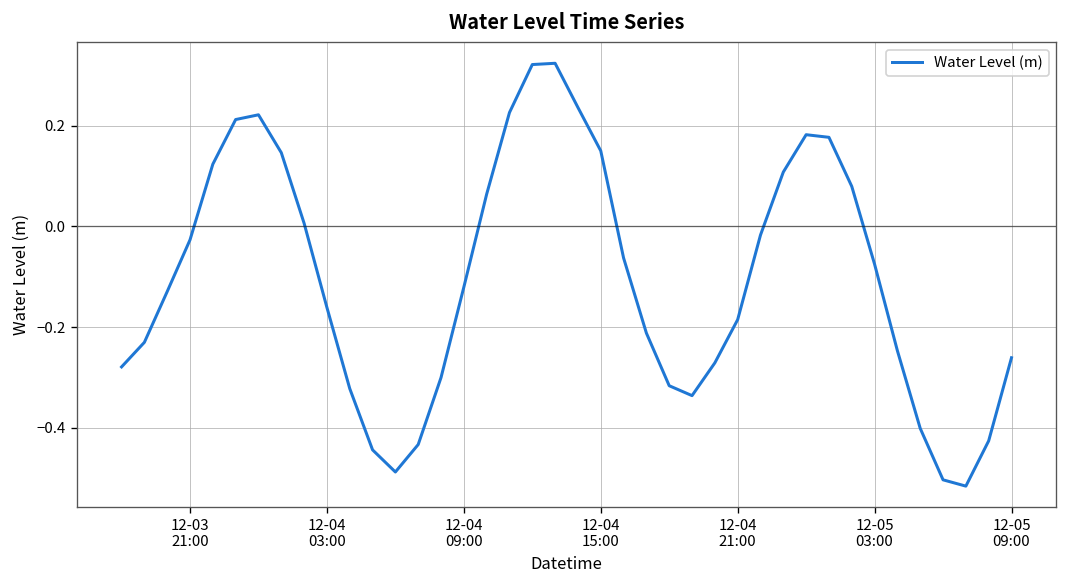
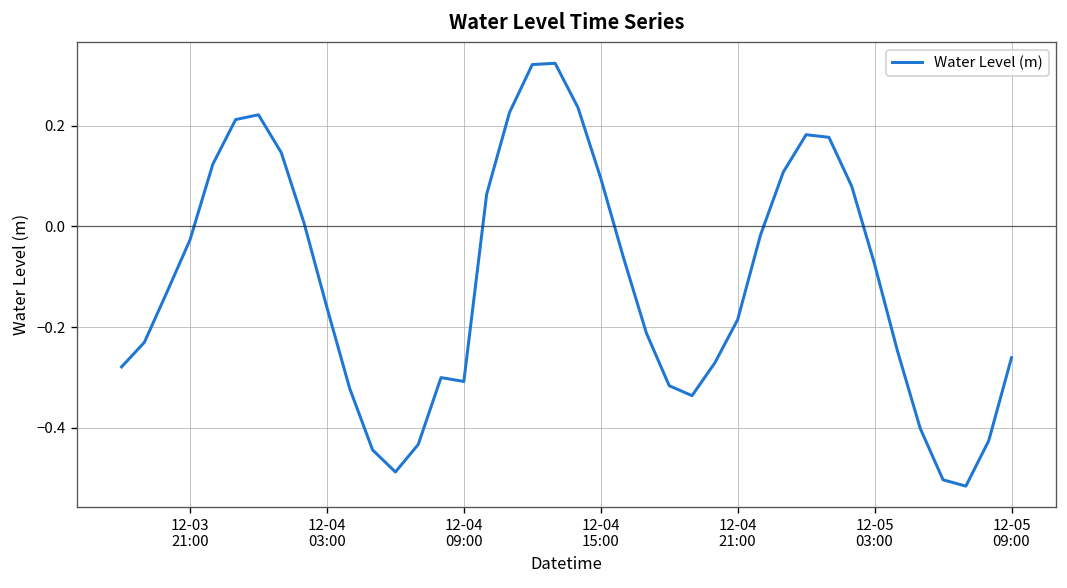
  {
    "12-03 21:00": -0.03,
    "12-04 03:00": -0.16,
-   "12-04 09:00": -0.12,
-   "12-04 15:00": 0.15,
+   "12-04 09:00": -0.31,
+   "12-04 15:00": 0.10,
    "12-04 21:00": -0.19,
    "12-05 03:00": -0.08,
    "12-05 09:00": -0.26
  }
